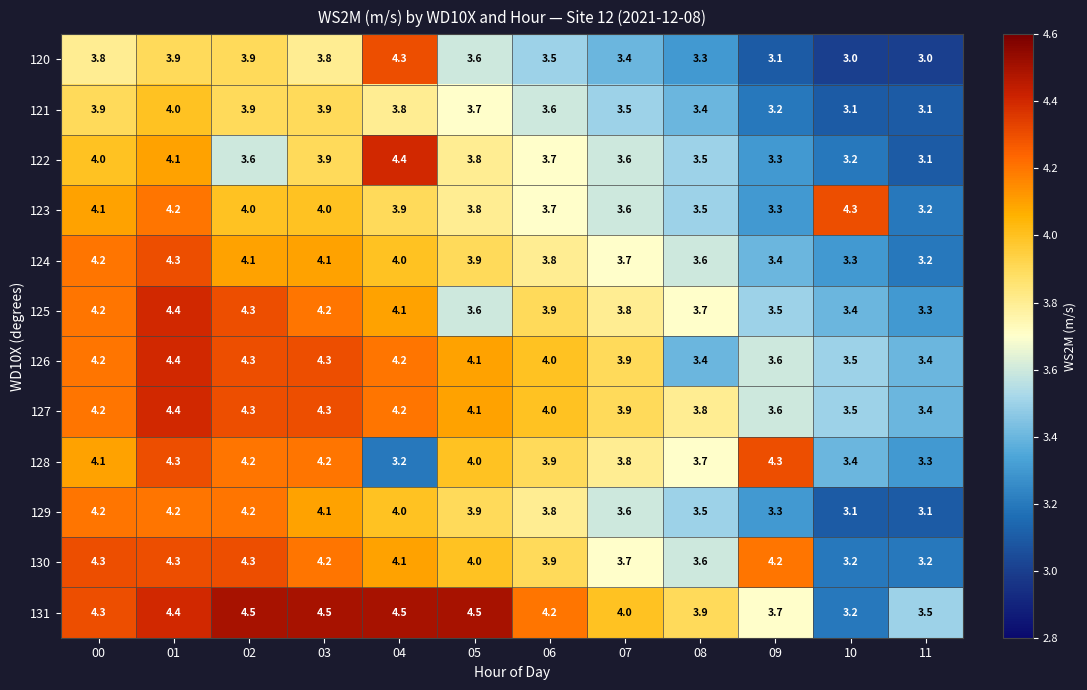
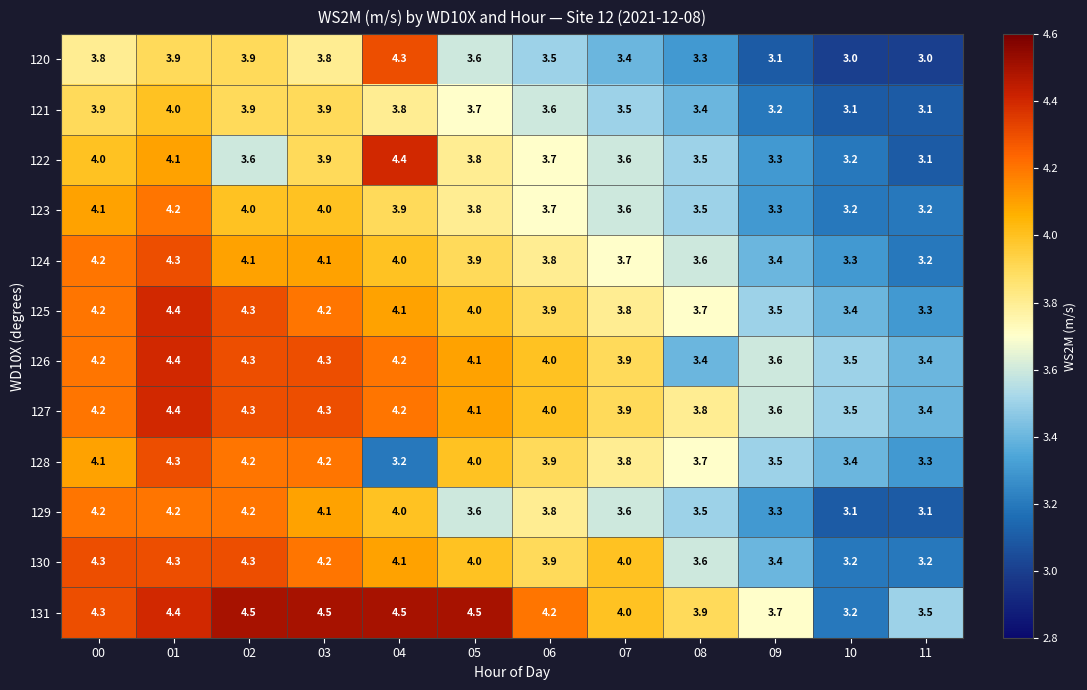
  {
    "120": {
      "00": 3.8,
      "01": 3.9,
      "02": 3.9,
      "03": 3.8,
      "04": 4.3,
      "05": 3.6,
      "06": 3.5,
      "07": 3.4,
      "08": 3.3,
      "09": 3.1,
      "10": 3.0,
      "11": 3.0
    },
    "121": {
      "00": 3.9,
      "01": 4.0,
      "02": 3.9,
      "03": 3.9,
      "04": 3.8,
      "05": 3.7,
      "06": 3.6,
      "07": 3.5,
      "08": 3.4,
      "09": 3.2,
      "10": 3.1,
      "11": 3.1
    },
    "122": {
      "00": 4.0,
      "01": 4.1,
      "02": 3.6,
      "03": 3.9,
      "04": 4.4,
      "05": 3.8,
      "06": 3.7,
      "07": 3.6,
      "08": 3.5,
      "09": 3.3,
      "10": 3.2,
      "11": 3.1
    },
    "123": {
      "00": 4.1,
      "01": 4.2,
      "02": 4.0,
      "03": 4.0,
      "04": 3.9,
      "05": 3.8,
      "06": 3.7,
      "07": 3.6,
      "08": 3.5,
      "09": 3.3,
-     "10": 4.3,
+     "10": 3.2,
      "11": 3.2
    },
    "124": {
      "00": 4.2,
      "01": 4.3,
      "02": 4.1,
      "03": 4.1,
      "04": 4.0,
      "05": 3.9,
      "06": 3.8,
      "07": 3.7,
      "08": 3.6,
      "09": 3.4,
      "10": 3.3,
      "11": 3.2
    },
    "125": {
      "00": 4.2,
      "01": 4.4,
      "02": 4.3,
      "03": 4.2,
      "04": 4.1,
-     "05": 3.6,
+     "05": 4.0,
      "06": 3.9,
      "07": 3.8,
      "08": 3.7,
      "09": 3.5,
      "10": 3.4,
      "11": 3.3
    },
    "126": {
      "00": 4.2,
      "01": 4.4,
      "02": 4.3,
      "03": 4.3,
      "04": 4.2,
      "05": 4.1,
      "06": 4.0,
      "07": 3.9,
      "08": 3.4,
      "09": 3.6,
      "10": 3.5,
      "11": 3.4
    },
    "127": {
      "00": 4.2,
      "01": 4.4,
      "02": 4.3,
      "03": 4.3,
      "04": 4.2,
      "05": 4.1,
      "06": 4.0,
      "07": 3.9,
      "08": 3.8,
      "09": 3.6,
      "10": 3.5,
      "11": 3.4
    },
    "128": {
      "00": 4.1,
      "01": 4.3,
      "02": 4.2,
      "03": 4.2,
      "04": 3.2,
      "05": 4.0,
      "06": 3.9,
      "07": 3.8,
      "08": 3.7,
-     "09": 4.3,
+     "09": 3.5,
      "10": 3.4,
      "11": 3.3
    },
    "129": {
      "00": 4.2,
      "01": 4.2,
      "02": 4.2,
      "03": 4.1,
      "04": 4.0,
-     "05": 3.9,
+     "05": 3.6,
      "06": 3.8,
      "07": 3.6,
      "08": 3.5,
      "09": 3.3,
      "10": 3.1,
      "11": 3.1
    },
    "130": {
      "00": 4.3,
      "01": 4.3,
      "02": 4.3,
      "03": 4.2,
      "04": 4.1,
      "05": 4.0,
      "06": 3.9,
-     "07": 3.7,
+     "07": 4.0,
      "08": 3.6,
-     "09": 4.2,
+     "09": 3.4,
      "10": 3.2,
      "11": 3.2
    },
    "131": {
      "00": 4.3,
      "01": 4.4,
      "02": 4.5,
      "03": 4.5,
      "04": 4.5,
      "05": 4.5,
      "06": 4.2,
      "07": 4.0,
      "08": 3.9,
      "09": 3.7,
      "10": 3.2,
      "11": 3.5
    }
  }
